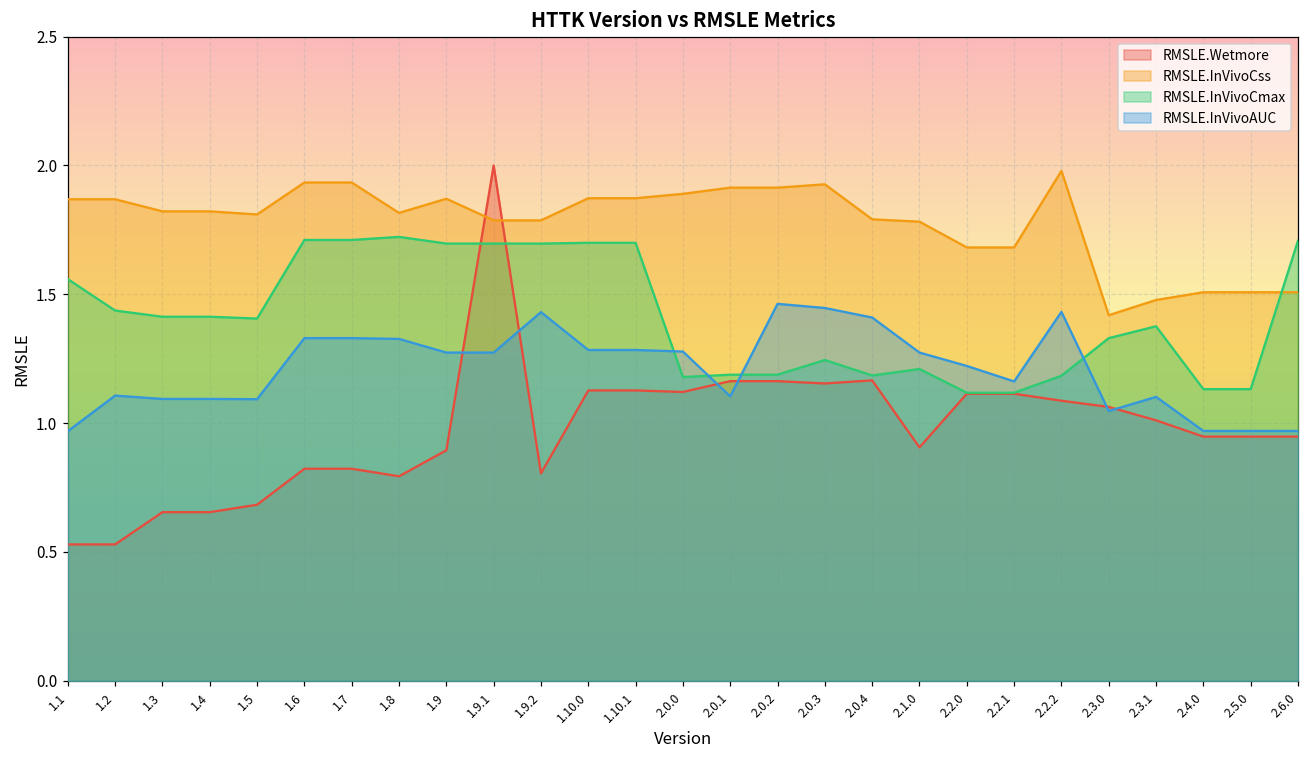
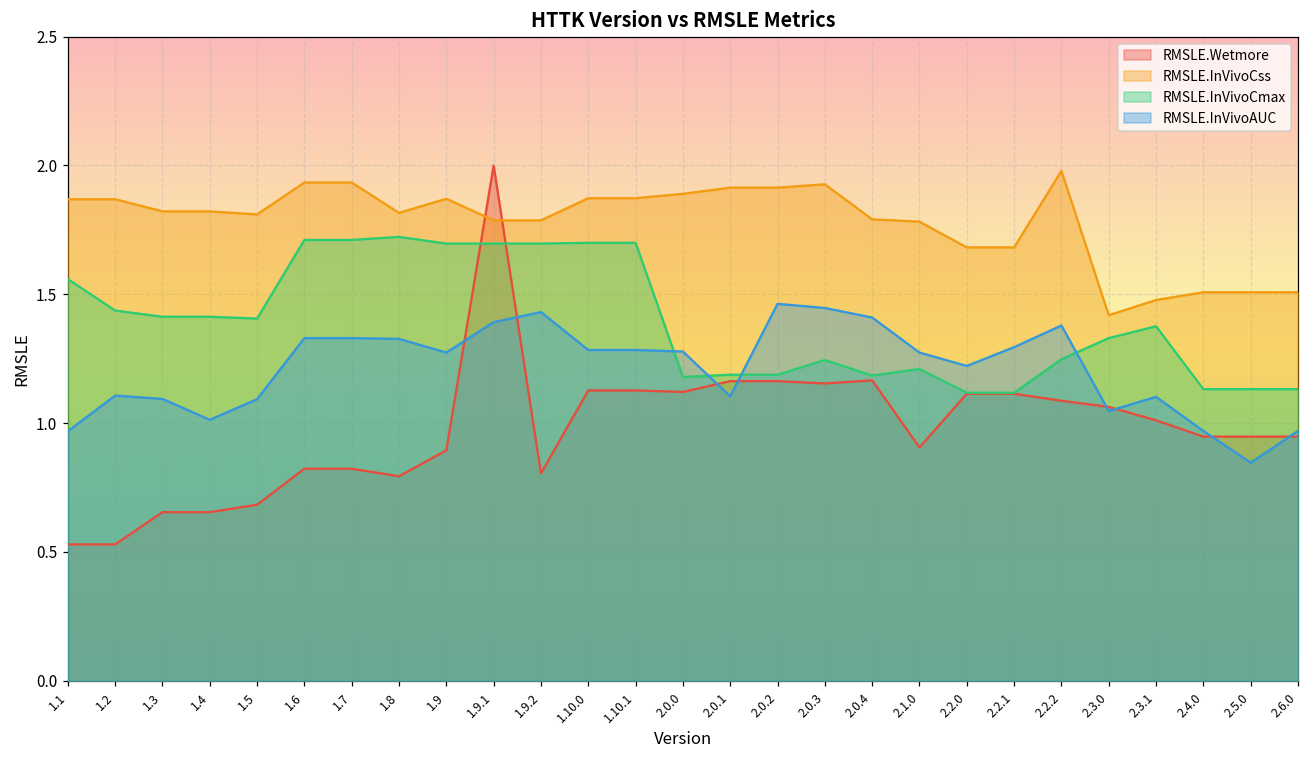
  {
    "RMSLE.InVivoCmax": {
      "1.1": 1.56,
      "1.2": 1.44,
      "1.3": 1.41,
      "1.4": 1.41,
      "1.5": 1.41,
      "1.6": 1.71,
      "1.7": 1.71,
      "1.8": 1.72,
      "1.9": 1.70,
      "1.9.1": 1.70,
      "1.9.2": 1.70,
      "1.10.0": 1.70,
      "1.10.1": 1.70,
      "2.0.0": 1.18,
      "2.0.1": 1.19,
      "2.0.2": 1.19,
      "2.0.3": 1.25,
      "2.0.4": 1.19,
      "2.1.0": 1.21,
-     "2.2.2": 1.18,
+     "2.2.2": 1.25,
      "2.3.0": 1.33,
      "2.3.1": 1.38,
      "2.4.0": 1.13,
      "2.5.0": 1.13,
-     "2.6.0": 1.71
+     "2.6.0": 1.13
    },
    "RMSLE.InVivoAUC": {
      "1.1": 0.97,
      "1.2": 1.11,
      "1.3": 1.09,
-     "1.4": 1.09,
+     "1.4": 1.01,
      "1.5": 1.09,
      "1.6": 1.33,
      "1.7": 1.33,
      "1.8": 1.33,
      "1.9": 1.27,
-     "1.9.1": 1.27,
+     "1.9.1": 1.39,
      "1.9.2": 1.43,
      "1.10.0": 1.28,
      "1.10.1": 1.28,
      "2.0.0": 1.28,
      "2.0.1": 1.10,
      "2.0.2": 1.46,
      "2.0.3": 1.45,
      "2.0.4": 1.41,
      "2.1.0": 1.27,
      "2.2.0": 1.22,
-     "2.2.1": 1.16,
-     "2.2.2": 1.43,
+     "2.2.1": 1.30,
+     "2.2.2": 1.38,
      "2.3.0": 1.05,
      "2.3.1": 1.10,
      "2.4.0": 0.97,
-     "2.5.0": 0.97,
+     "2.5.0": 0.85,
      "2.6.0": 0.97
    }
  }
